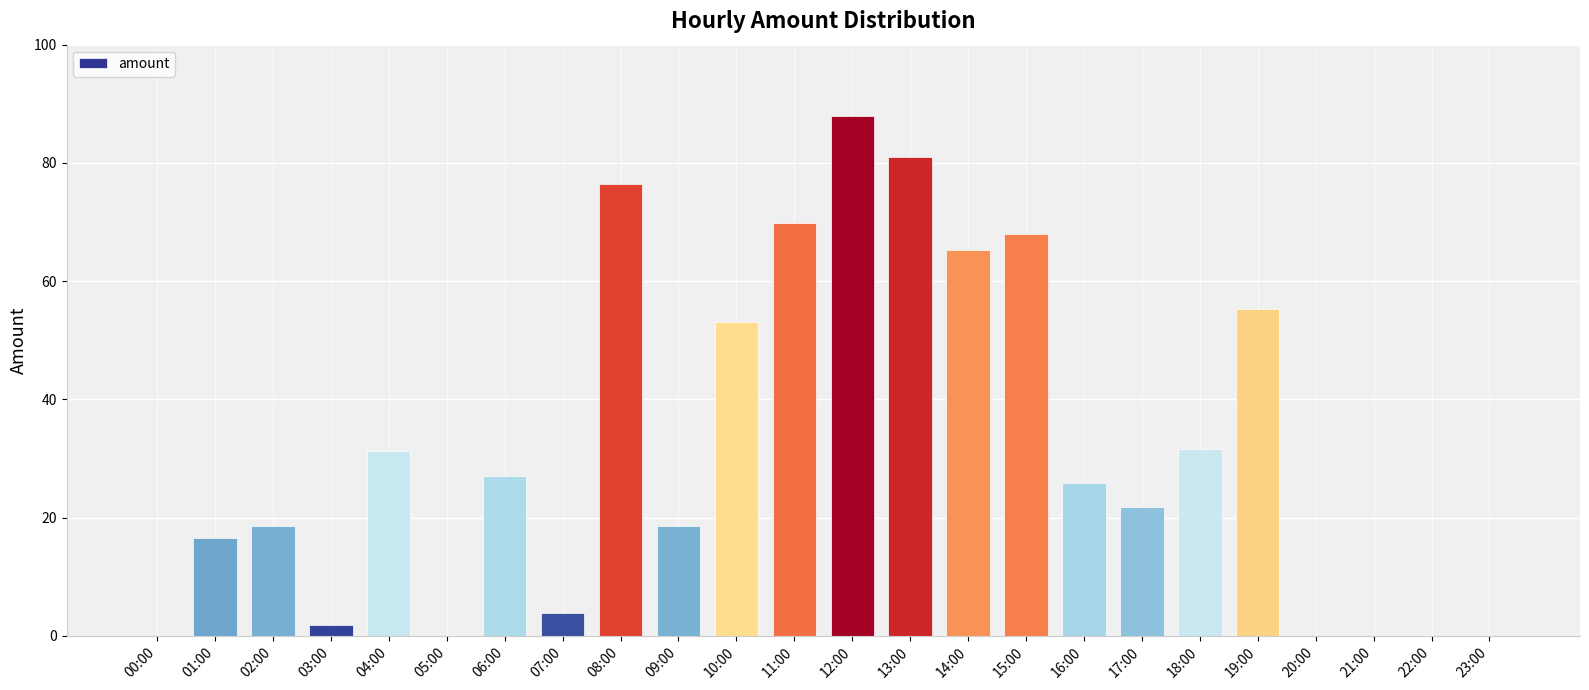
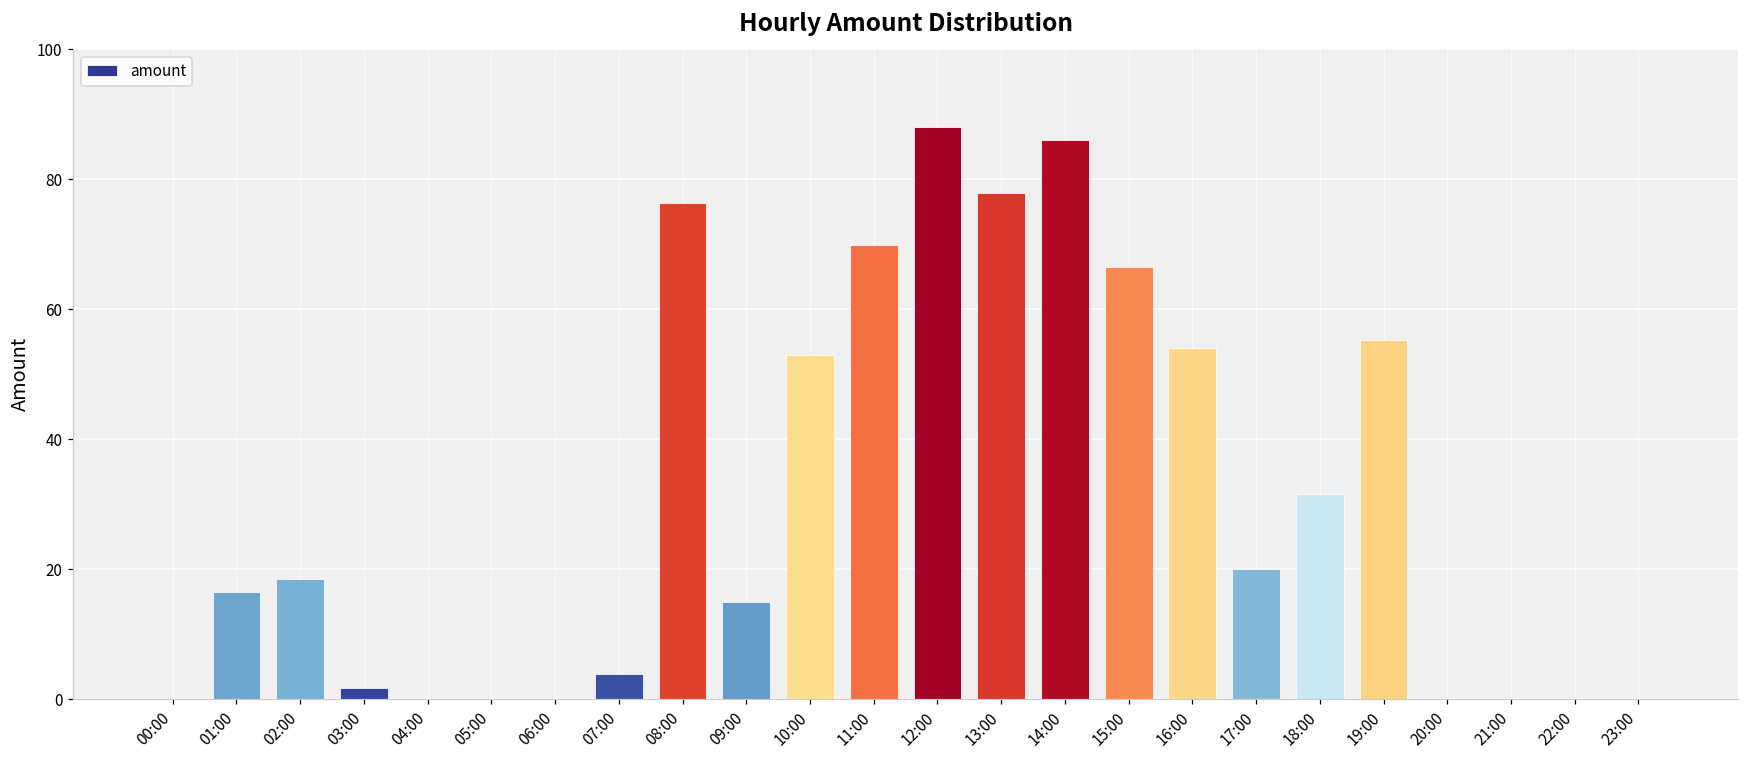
  {
    "00:00": 0,
    "01:00": 17,
    "02:00": 19,
    "03:00": 2,
-   "04:00": 31,
+   "04:00": 0,
    "05:00": 0,
-   "06:00": 27,
+   "06:00": 0,
    "07:00": 4,
    "08:00": 76,
-   "09:00": 19,
+   "09:00": 15,
    "10:00": 53,
    "11:00": 70,
    "12:00": 88,
-   "13:00": 81,
-   "14:00": 65,
-   "15:00": 68,
-   "16:00": 26,
-   "17:00": 22,
+   "13:00": 78,
+   "14:00": 86,
+   "15:00": 67,
+   "16:00": 54,
+   "17:00": 20,
    "18:00": 32,
    "19:00": 55,
    "20:00": 0,
    "21:00": 0,
    "22:00": 0,
    "23:00": 0
  }
